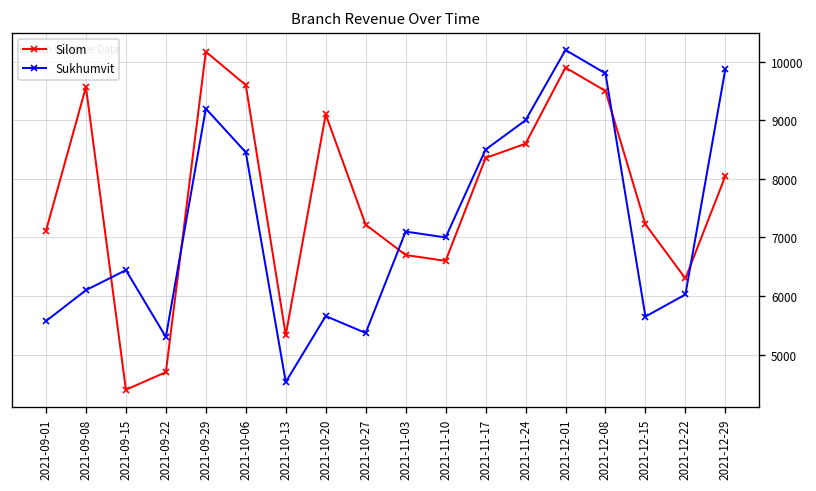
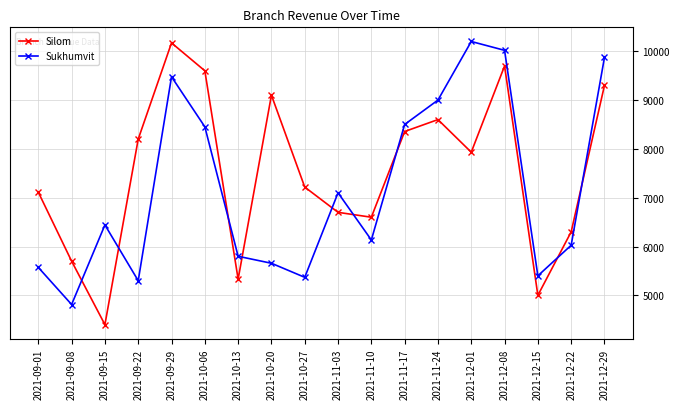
  {
    "Silom": {
      "2021-09-01": 7100,
-     "2021-09-08": 9600,
+     "2021-09-08": 5700,
      "2021-09-15": 4400,
-     "2021-09-22": 4700,
+     "2021-09-22": 8200,
      "2021-09-29": 10200,
      "2021-10-06": 9600,
      "2021-10-13": 5300,
      "2021-10-20": 9100,
      "2021-10-27": 7200,
      "2021-11-03": 6700,
      "2021-11-10": 6600,
      "2021-11-17": 8400,
      "2021-11-24": 8600,
-     "2021-12-01": 9900,
-     "2021-12-08": 9500,
-     "2021-12-15": 7200,
+     "2021-12-01": 7900,
+     "2021-12-08": 9700,
+     "2021-12-15": 5000,
      "2021-12-22": 6300,
-     "2021-12-29": 8000
+     "2021-12-29": 9300
    },
    "Sukhumvit": {
      "2021-09-01": 5600,
-     "2021-09-08": 6100,
+     "2021-09-08": 4800,
      "2021-09-15": 6400,
      "2021-09-22": 5300,
-     "2021-09-29": 9200,
+     "2021-09-29": 9500,
      "2021-10-06": 8500,
-     "2021-10-13": 4500,
+     "2021-10-13": 5800,
      "2021-10-20": 5700,
      "2021-10-27": 5400,
      "2021-11-03": 7100,
-     "2021-11-10": 7000,
+     "2021-11-10": 6100,
      "2021-11-17": 8500,
      "2021-11-24": 9000,
      "2021-12-01": 10200,
-     "2021-12-08": 9800,
-     "2021-12-15": 5600,
+     "2021-12-08": 10000,
+     "2021-12-15": 5400,
      "2021-12-22": 6000,
      "2021-12-29": 9900
    }
  }
